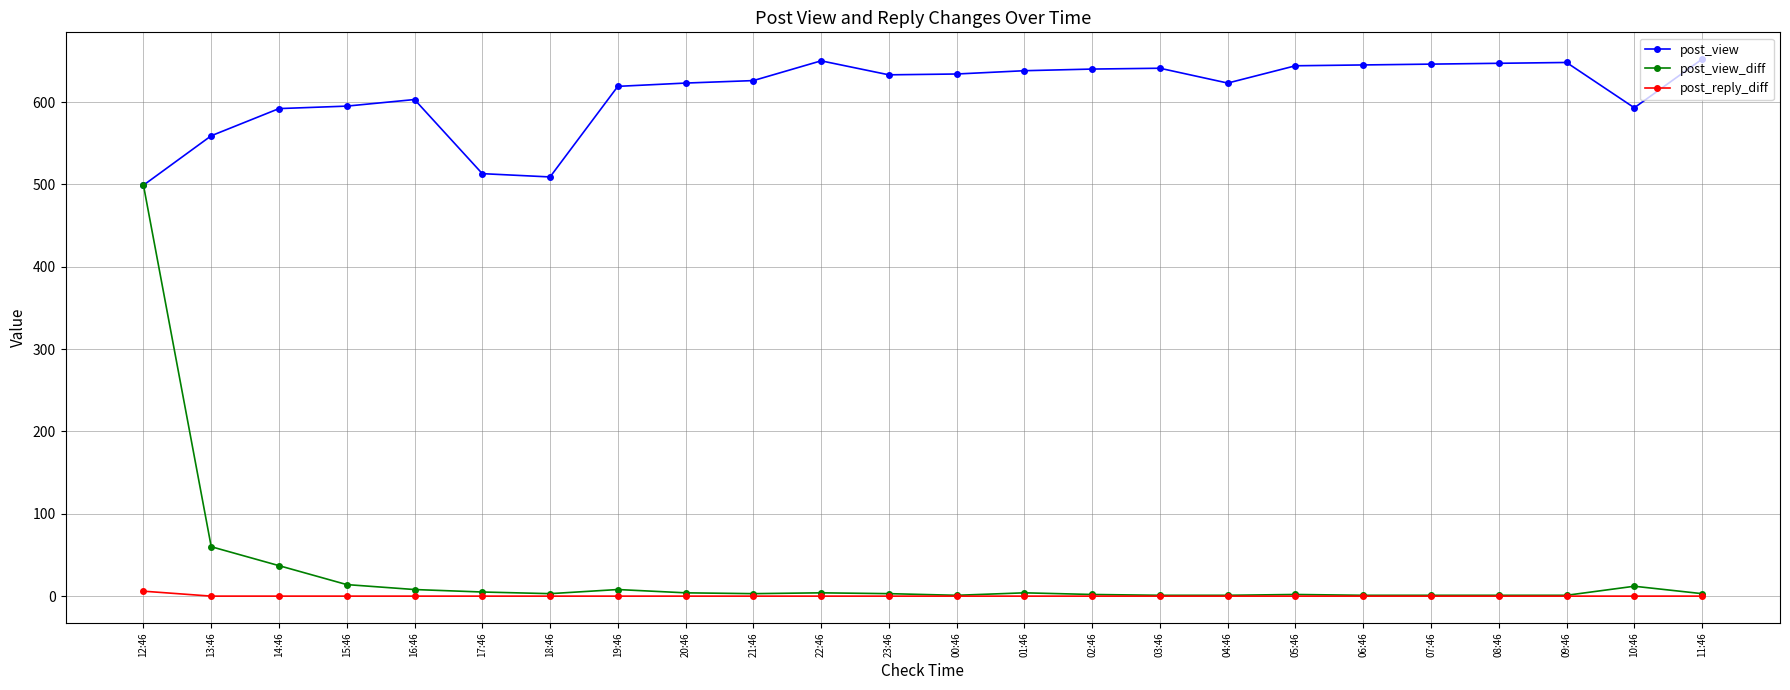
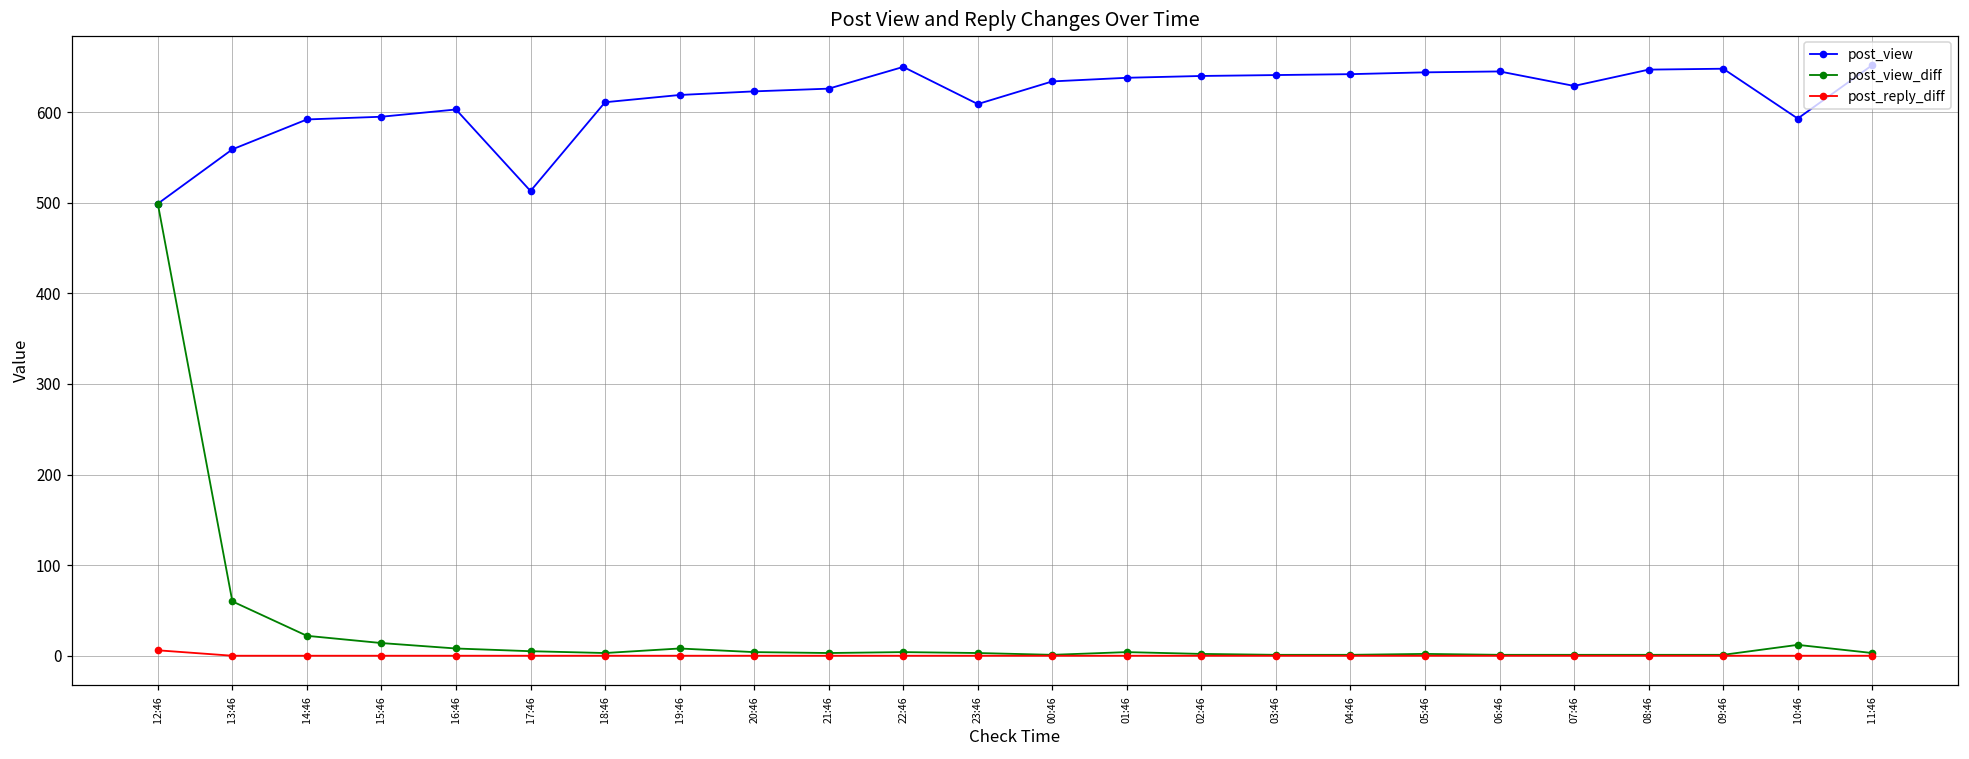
  {
    "post_view": {
      "13:46": 560,
      "14:46": 590,
      "15:46": 600,
      "16:46": 600,
      "17:46": 510,
-     "18:46": 510,
+     "18:46": 610,
      "19:46": 620,
      "20:46": 620,
      "21:46": 630,
      "22:46": 650,
-     "23:46": 630,
+     "23:46": 610,
      "00:46": 630,
      "01:46": 640,
      "02:46": 640,
      "03:46": 640,
-     "04:46": 620,
+     "04:46": 640,
      "05:46": 640,
      "06:46": 650,
-     "07:46": 650,
+     "07:46": 630,
      "08:46": 650,
      "09:46": 650,
      "10:46": 590
    },
    "post_view_diff": {
      "13:46": 60,
-     "14:46": 40,
+     "14:46": 20,
      "15:46": 10,
      "16:46": 10,
      "17:46": 10,
      "19:46": 10,
      "20:46": 0,
      "22:46": 0,
      "01:46": 0,
      "10:46": 10
    },
    "post_reply_diff": {
      "12:46": 10,
      "13:46": 0,
      "14:46": 0,
      "15:46": 0,
      "16:46": 0,
      "17:46": 0,
      "19:46": 0,
      "20:46": 0,
      "22:46": 0,
      "01:46": 0,
      "10:46": 0
    }
  }
